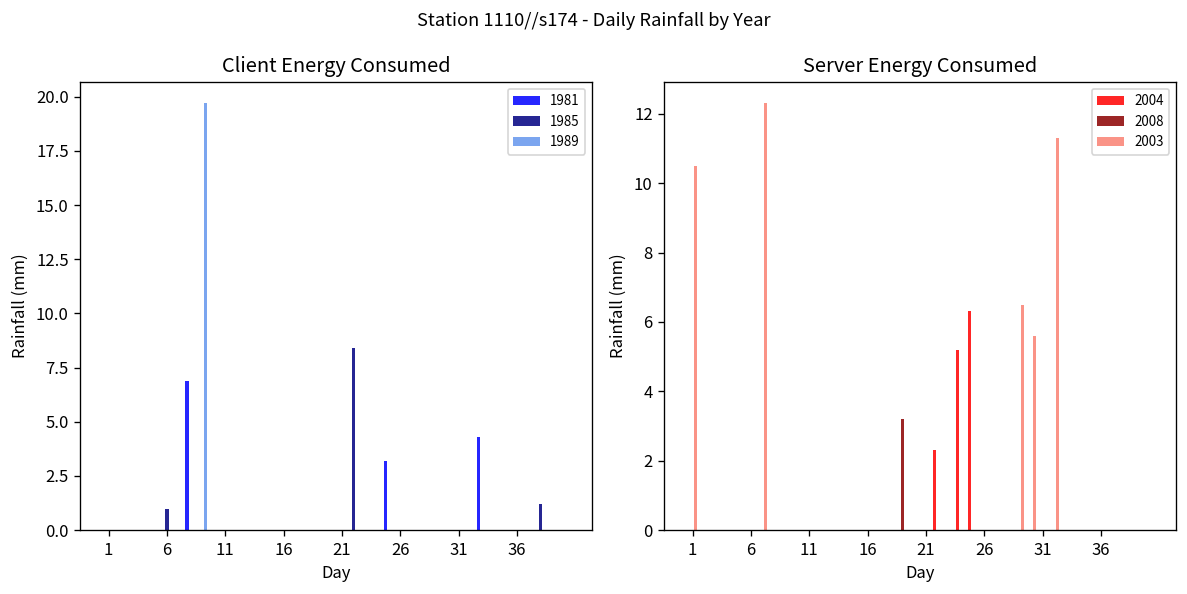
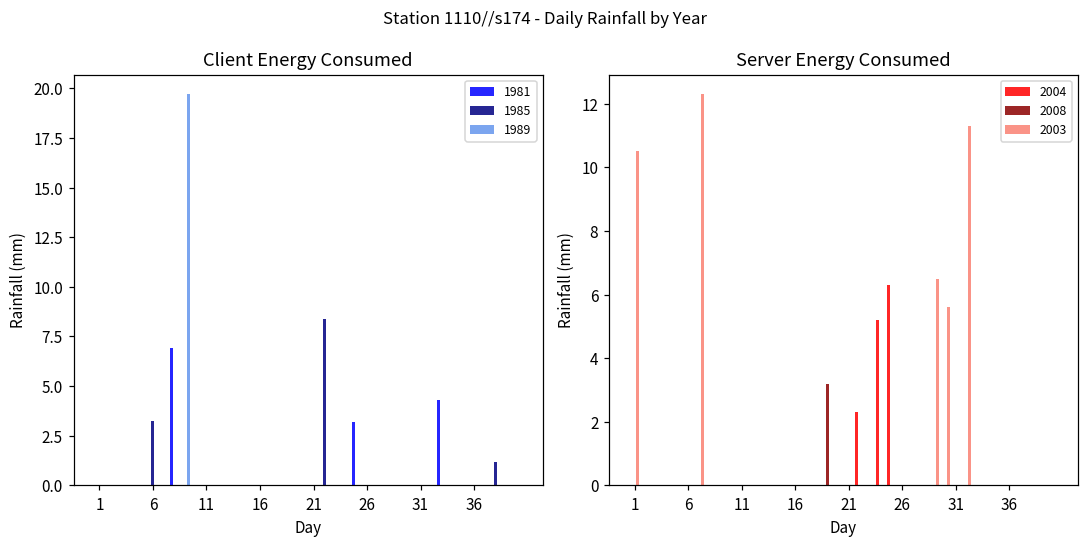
  {
    "Client Energy Consumed": {
      "1985": {
        "1": 0.0,
-       "6": 1.0,
+       "6": 3.3,
        "11": 0.0,
        "16": 0.0,
        "21": 0.0,
        "26": 0.0,
        "31": 0.0,
        "36": 0.0
      }
    },
    "Server Energy Consumed": {
      "2008": {
        "1": 0.0,
        "6": 0.0,
        "11": 0.0,
        "16": 0.0,
        "21": 0.0,
        "26": 0.0,
        "31": 0.0,
        "36": 0.0
      }
    }
  }
